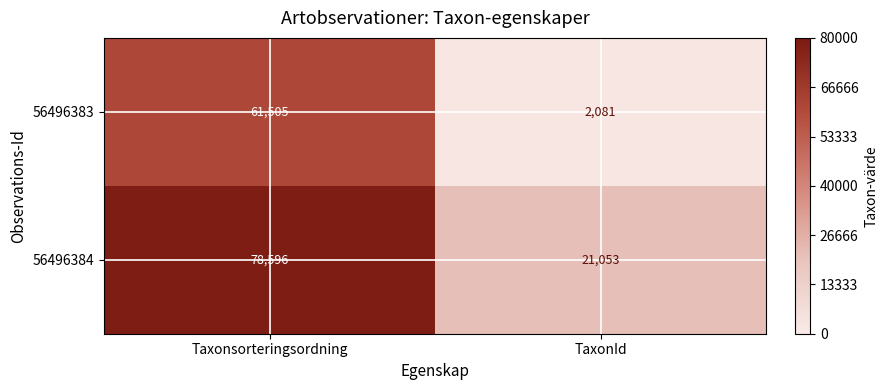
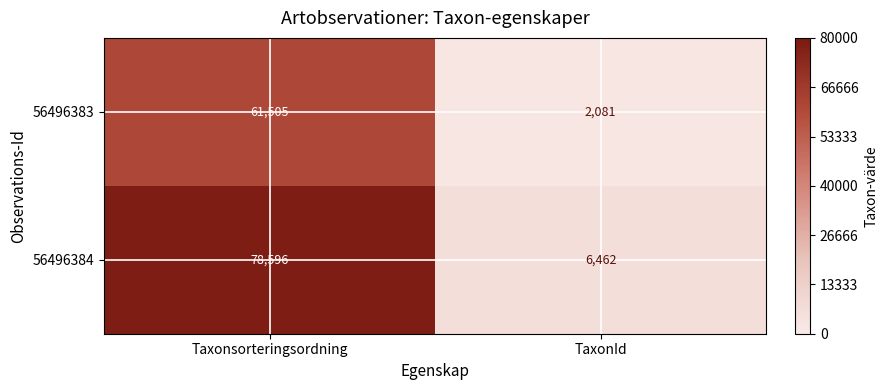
  {
    "56496383": {
      "Taxonsorteringsordning": "61,505",
      "TaxonId": "2,081"
    },
    "56496384": {
      "Taxonsorteringsordning": "78,596",
-     "TaxonId": "21,053"
+     "TaxonId": "6,462"
    }
  }
